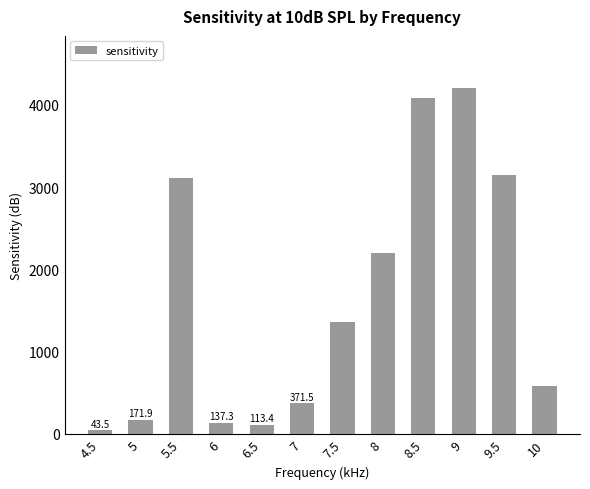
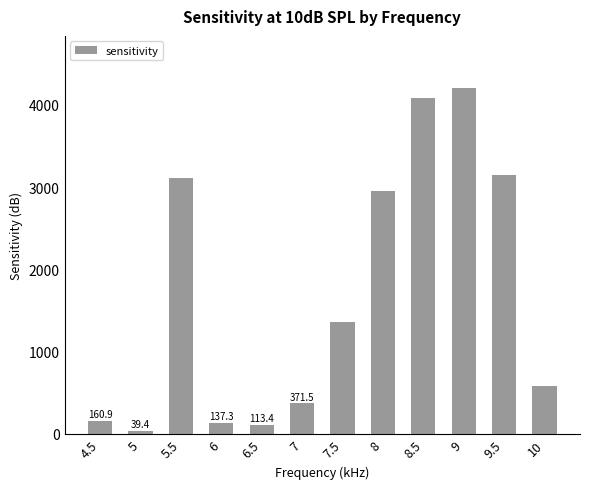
  {
-   "4.5": 43.5,
-   "5": 171.9,
+   "4.5": 160.9,
+   "5": 39.4,
    "6": 137.3,
    "6.5": 113.4,
    "7": 371.5,
-   "8": 2200
+   "8": 3000
  }
